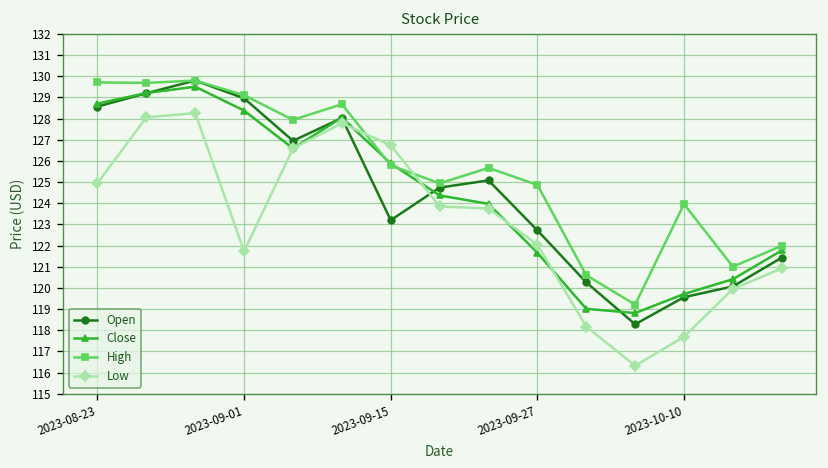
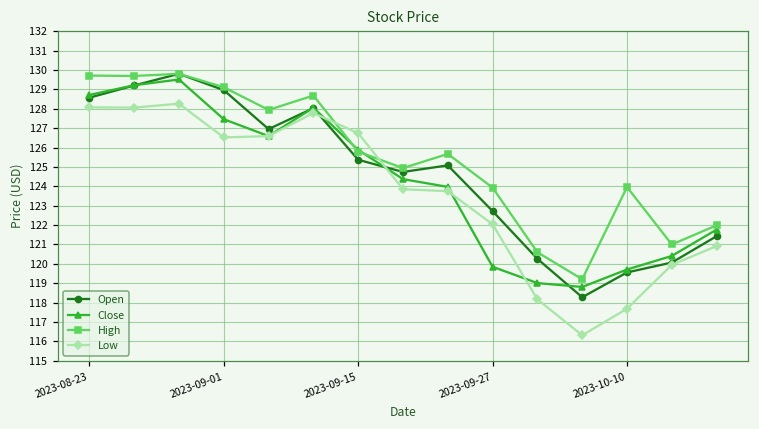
  {
    "Open": {
      "2023-09-01": 129.0,
-     "2023-09-15": 123.2,
+     "2023-09-15": 125.4,
      "2023-09-27": 122.7,
      "2023-10-10": 119.6
    },
    "Close": {
-     "2023-09-01": 128.4,
-     "2023-09-27": 121.7,
+     "2023-09-01": 127.5,
+     "2023-09-27": 119.9,
      "2023-10-10": 119.7
    },
    "High": {
      "2023-08-23": 129.7,
      "2023-09-01": 129.1,
-     "2023-09-27": 124.9,
+     "2023-09-27": 123.9,
      "2023-10-10": 124.0
    },
    "Low": {
-     "2023-08-23": 125.0,
-     "2023-09-01": 121.7,
+     "2023-08-23": 128.1,
+     "2023-09-01": 126.5,
      "2023-09-15": 126.7,
      "2023-09-27": 122.0,
      "2023-10-10": 117.7
    }
  }
